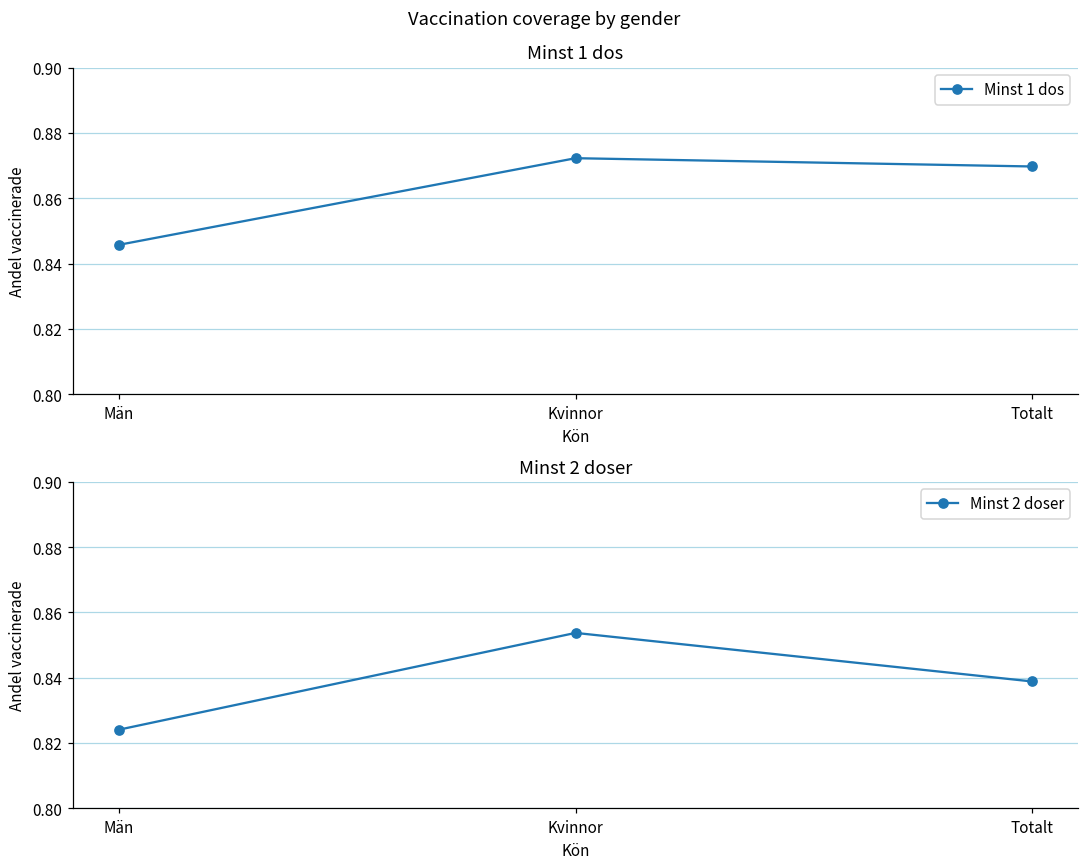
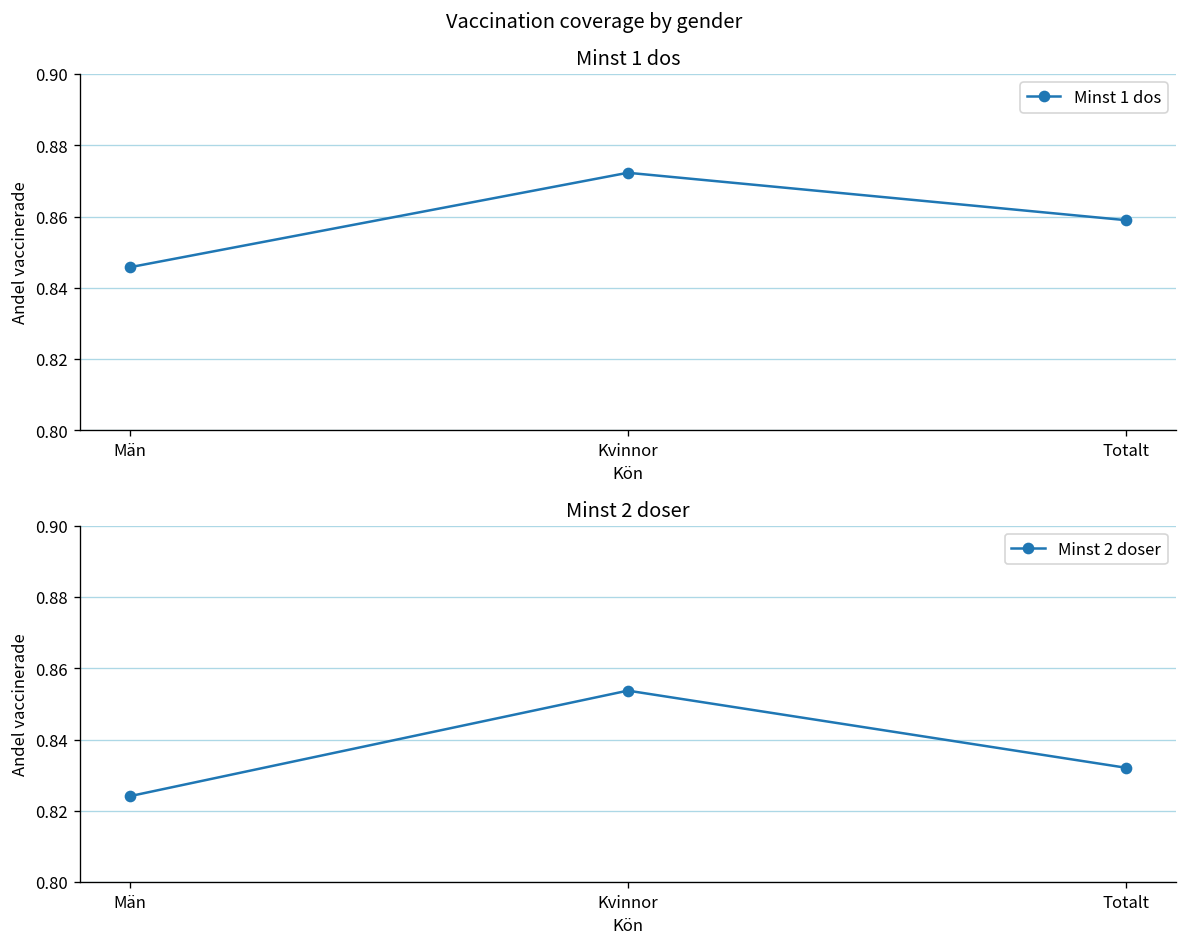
  {
    "Minst 1 dos": {
      "Män": 0.846,
      "Kvinnor": 0.872,
-     "Totalt": 0.870
+     "Totalt": 0.859
    },
    "Minst 2 doser": {
      "Män": 0.824,
      "Kvinnor": 0.854,
-     "Totalt": 0.839
+     "Totalt": 0.832
    }
  }
